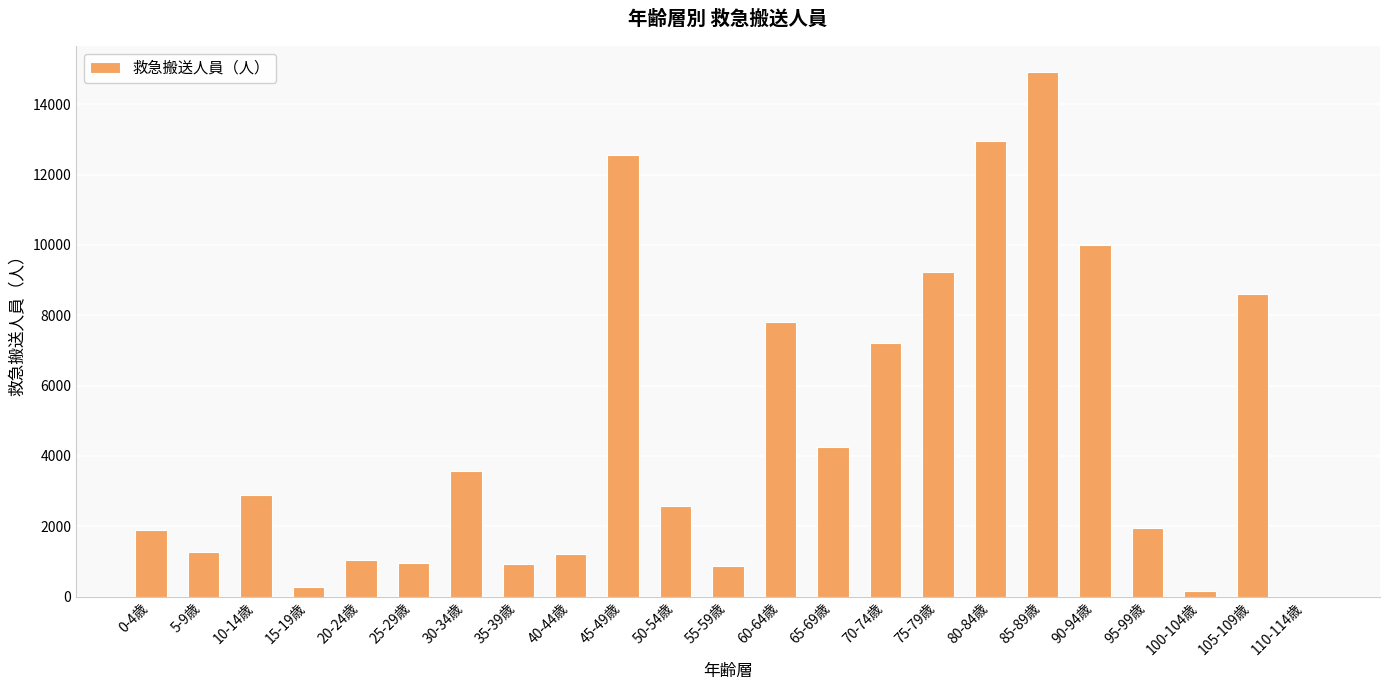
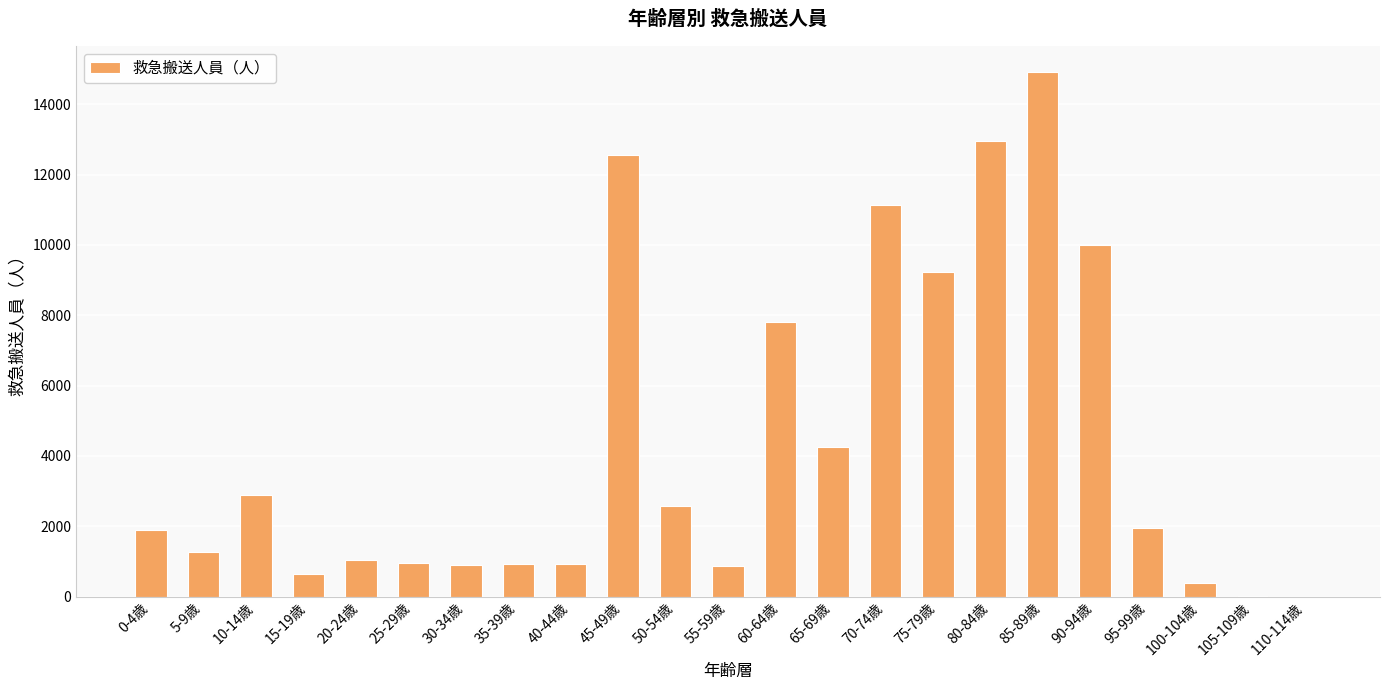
  {
    "0-4歳": 1900,
    "5-9歳": 1300,
    "10-14歳": 2900,
-   "15-19歳": 300,
+   "15-19歳": 600,
    "20-24歳": 1000,
    "25-29歳": 1000,
-   "30-34歳": 3600,
+   "30-34歳": 900,
    "35-39歳": 900,
-   "40-44歳": 1200,
+   "40-44歳": 900,
    "45-49歳": 12600,
    "50-54歳": 2600,
    "55-59歳": 900,
    "60-64歳": 7800,
    "65-69歳": 4300,
-   "70-74歳": 7200,
+   "70-74歳": 11100,
    "75-79歳": 9200,
    "80-84歳": 13000,
    "85-89歳": 14900,
    "90-94歳": 10000,
    "95-99歳": 2000,
-   "100-104歳": 200,
-   "105-109歳": 8600
+   "100-104歳": 400,
+   "105-109歳": 0
  }
